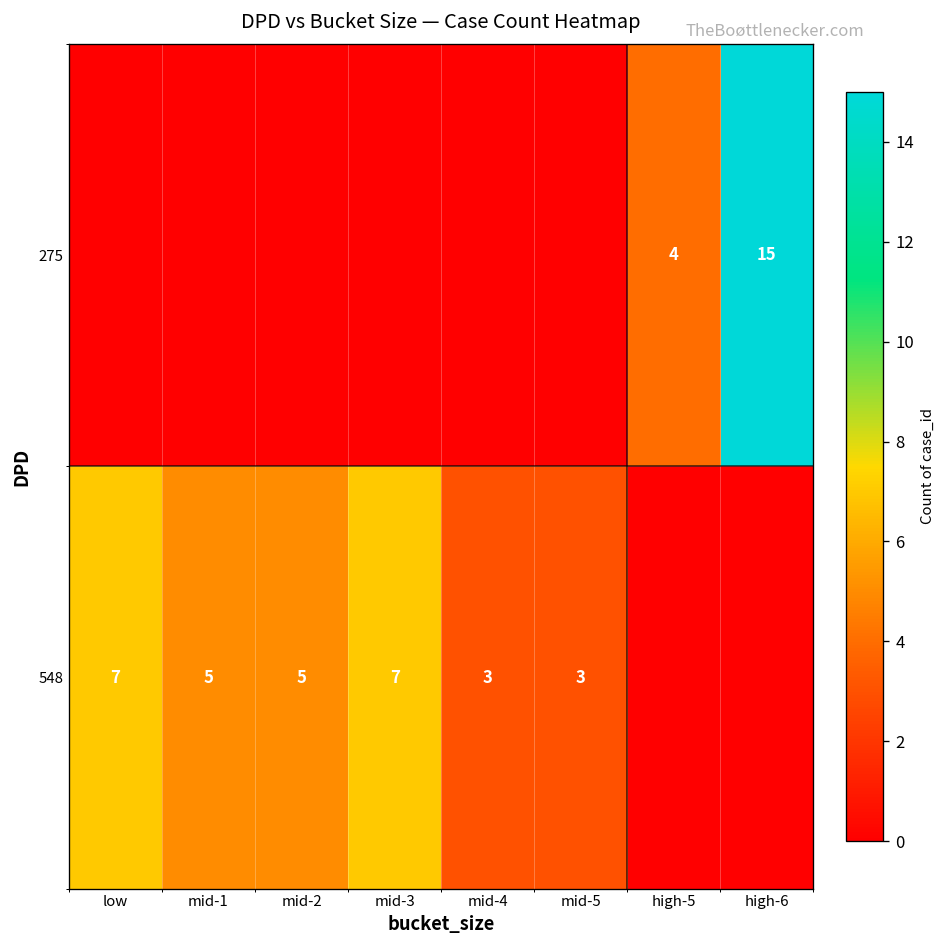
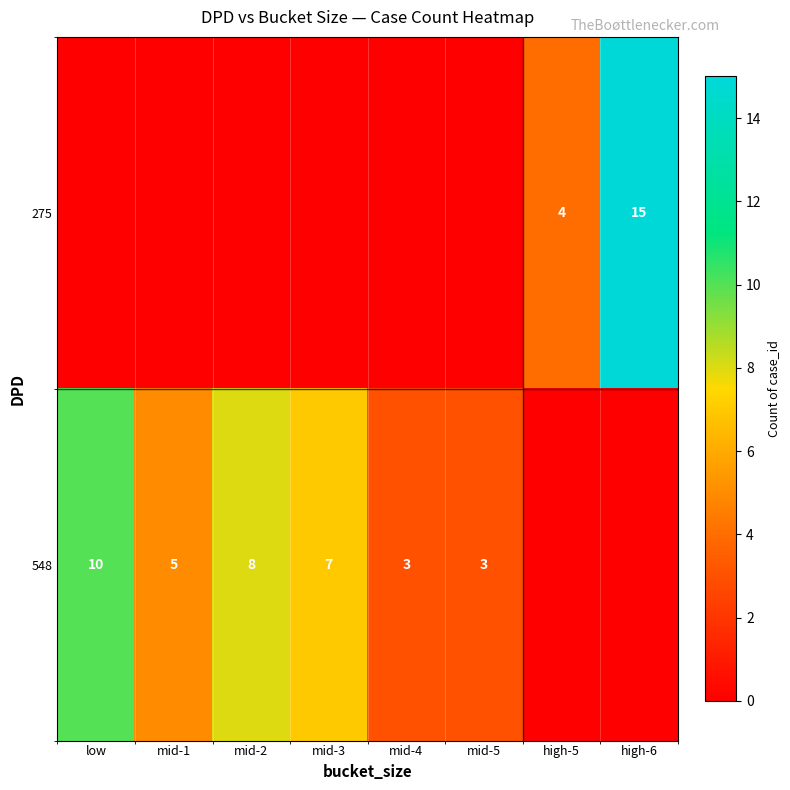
  {
    "275": {
      "high-5": 4,
      "high-6": 15
    },
    "548": {
-     "low": 7,
+     "low": 10,
      "mid-1": 5,
-     "mid-2": 5,
+     "mid-2": 8,
      "mid-3": 7,
      "mid-4": 3,
      "mid-5": 3
    }
  }
